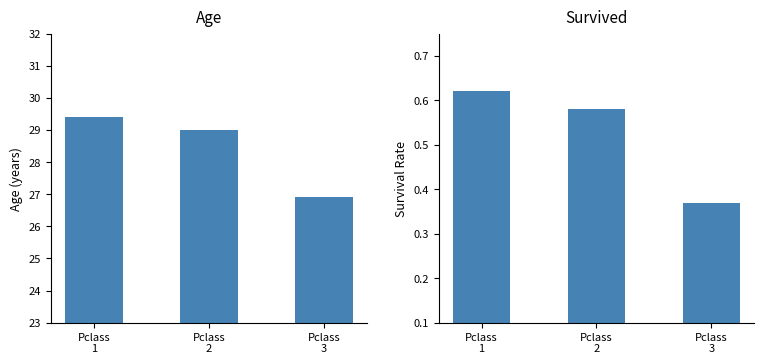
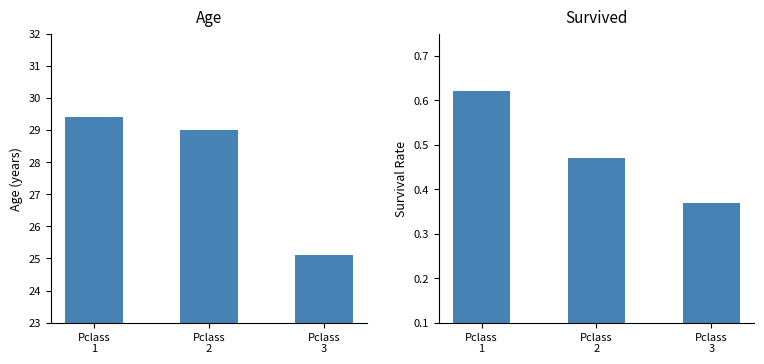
  {
    "Age": {
      "Pclass 1": 29.4,
      "Pclass 2": 29.0,
-     "Pclass 3": 26.9
+     "Pclass 3": 25.1
    },
    "Survived": {
      "Pclass 1": 0.62,
-     "Pclass 2": 0.58,
+     "Pclass 2": 0.47,
      "Pclass 3": 0.37
    }
  }
